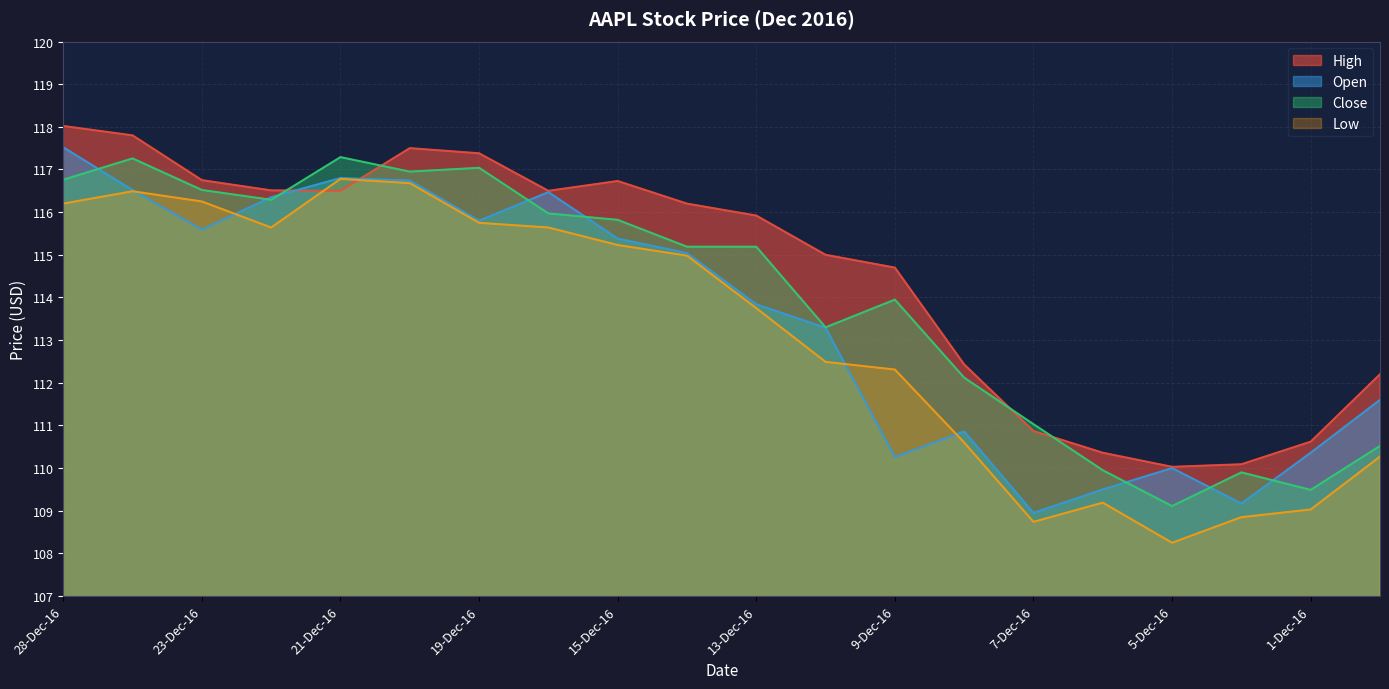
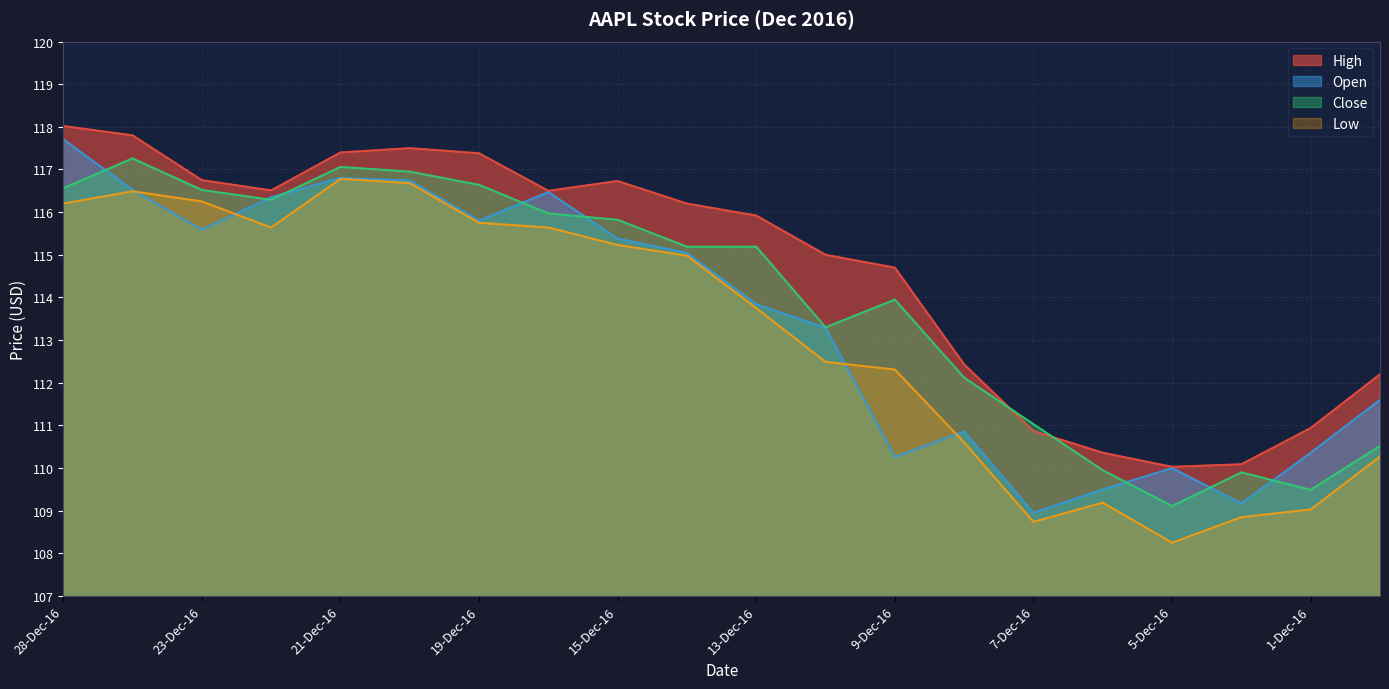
  {
    "High": {
      "28-Dec-16": 118.0,
      "23-Dec-16": 116.8,
-     "21-Dec-16": 116.5,
+     "21-Dec-16": 117.4,
      "19-Dec-16": 117.4,
      "15-Dec-16": 116.7,
      "13-Dec-16": 115.9,
      "9-Dec-16": 114.7,
      "7-Dec-16": 110.9,
-     "1-Dec-16": 110.6
+     "1-Dec-16": 110.9
    },
    "Open": {
-     "28-Dec-16": 117.5,
+     "28-Dec-16": 117.7,
      "23-Dec-16": 115.6,
      "15-Dec-16": 115.4,
      "13-Dec-16": 113.8,
      "9-Dec-16": 110.3,
      "7-Dec-16": 109.0,
      "1-Dec-16": 110.4
    },
    "Close": {
-     "28-Dec-16": 116.8,
+     "28-Dec-16": 116.6,
      "23-Dec-16": 116.5,
-     "21-Dec-16": 117.3,
-     "19-Dec-16": 117.0,
+     "21-Dec-16": 117.1,
+     "19-Dec-16": 116.6,
      "15-Dec-16": 115.8,
      "13-Dec-16": 115.2,
      "9-Dec-16": 114.0,
      "7-Dec-16": 111.0,
      "5-Dec-16": 109.1,
      "1-Dec-16": 109.5
    },
    "Low": {
      "28-Dec-16": 116.2,
      "23-Dec-16": 116.3,
      "15-Dec-16": 115.2,
      "13-Dec-16": 113.8,
      "9-Dec-16": 112.3,
      "7-Dec-16": 108.7,
      "5-Dec-16": 108.3,
      "1-Dec-16": 109.0
    }
  }
